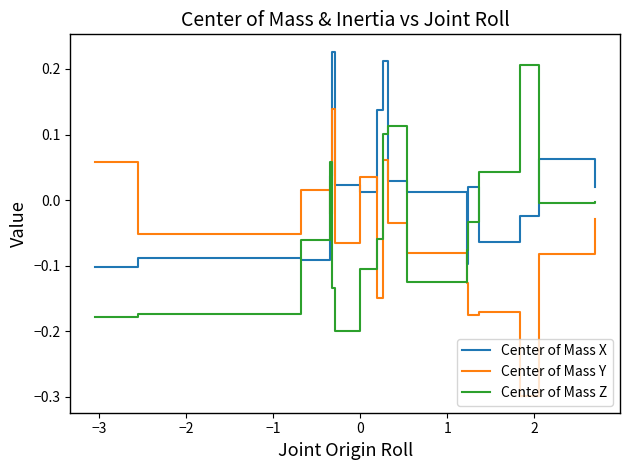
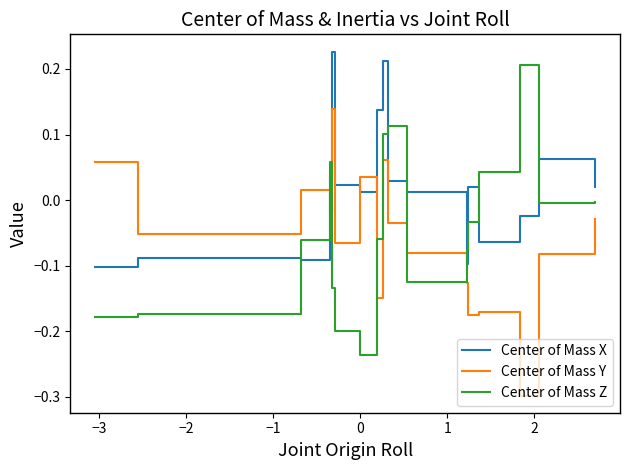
  {
    "Center of Mass X": {
      "0": 0.01
    },
    "Center of Mass Y": {
      "0": 0.03
    },
    "Center of Mass Z": {
-     "0": -0.11
+     "0": -0.24
    }
  }
